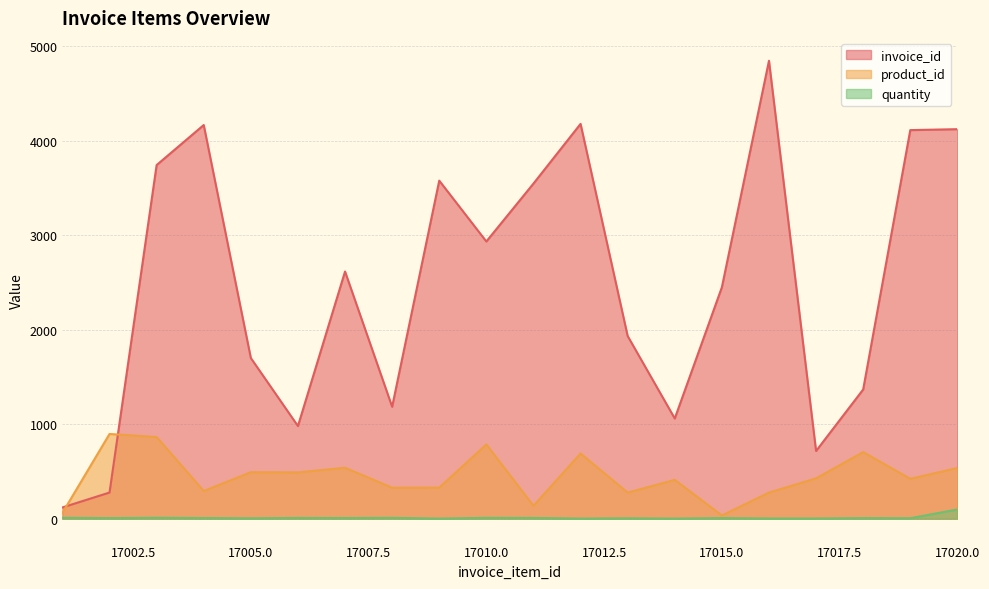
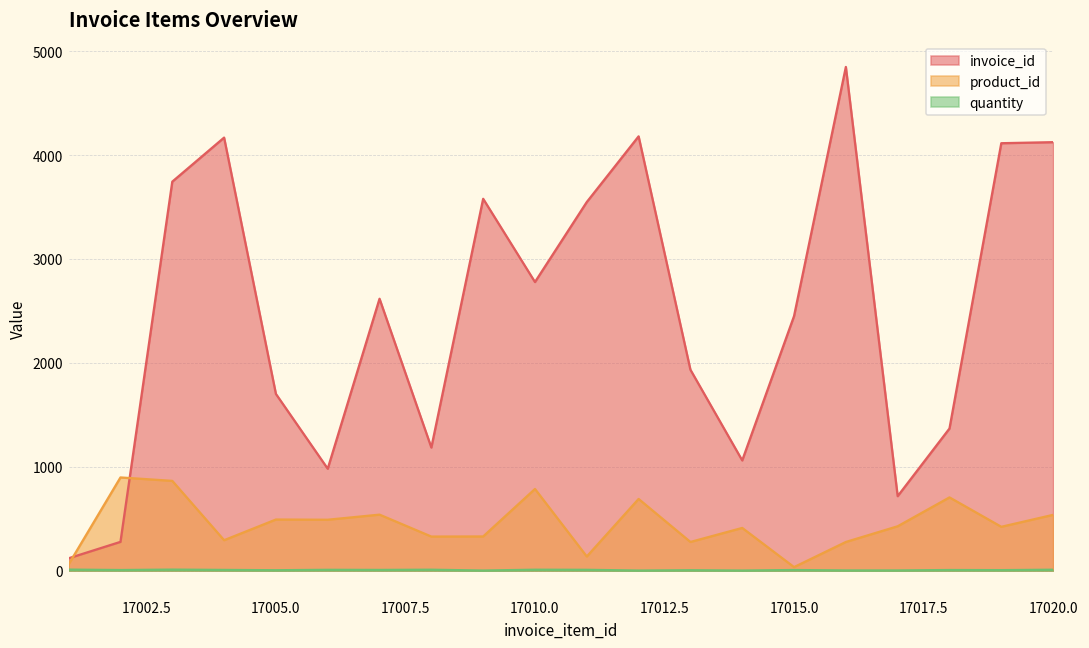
  {
    "invoice_id": {
      "17005.0": 1700,
-     "17010.0": 2900,
+     "17010.0": 2800,
      "17015.0": 2500,
      "17020.0": 4100
    },
    "product_id": {
      "17005.0": 500,
      "17010.0": 800,
      "17015.0": 0,
      "17020.0": 500
    },
    "quantity": {
      "17005.0": 0,
      "17010.0": 0,
      "17015.0": 0,
-     "17020.0": 100
+     "17020.0": 0
    }
  }
